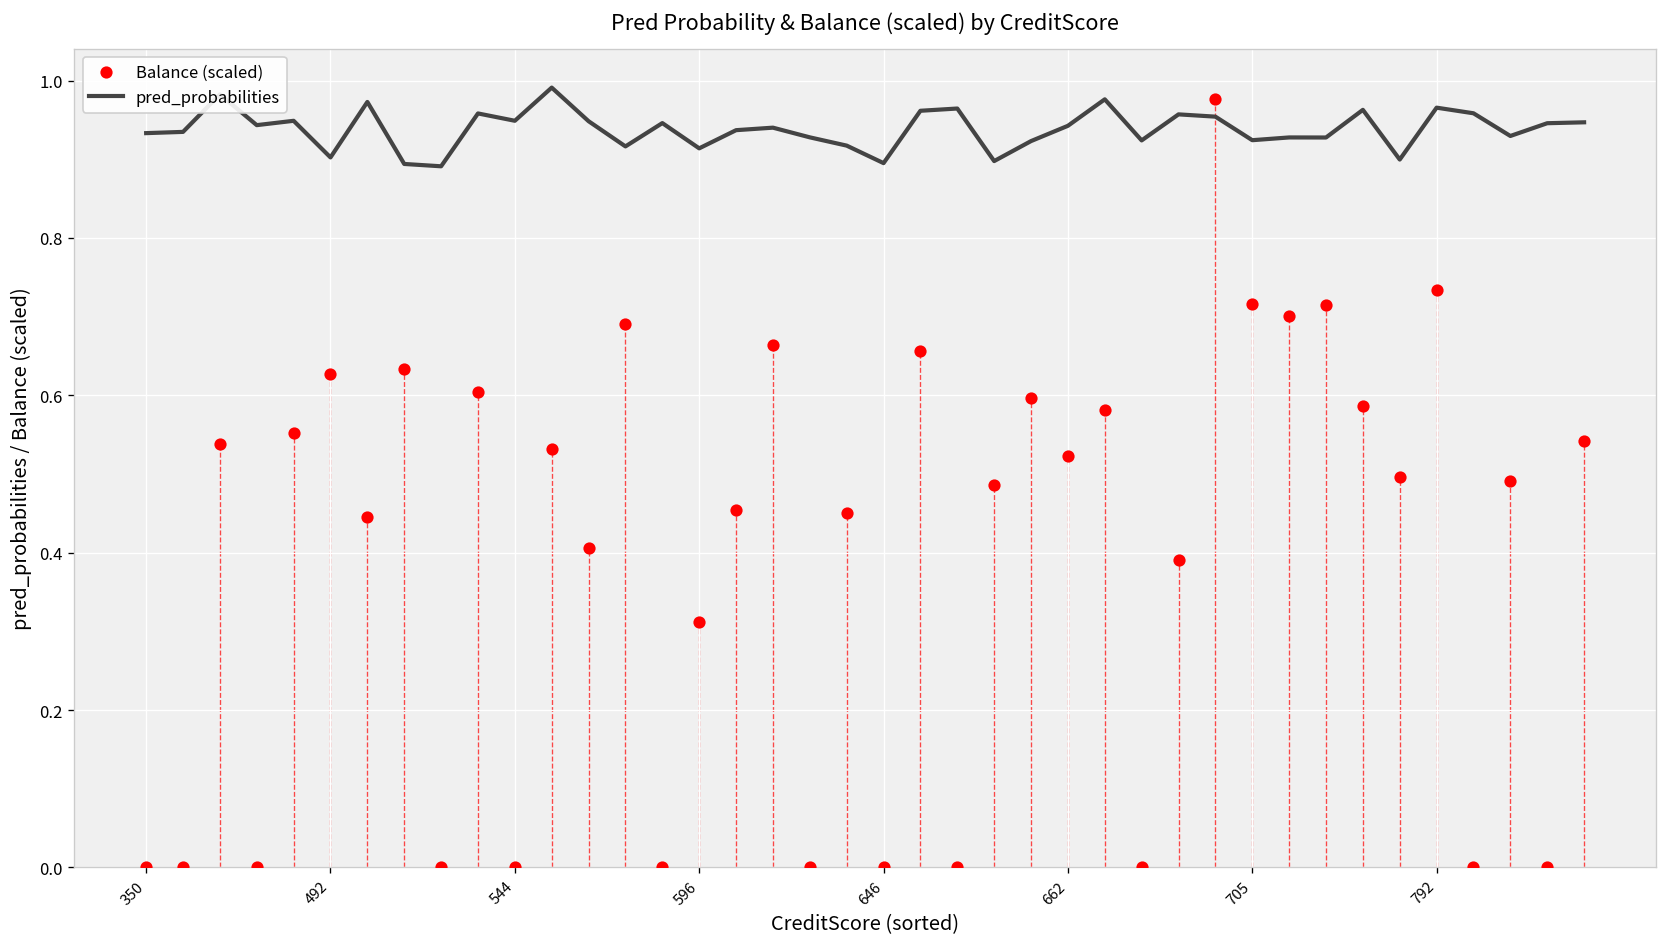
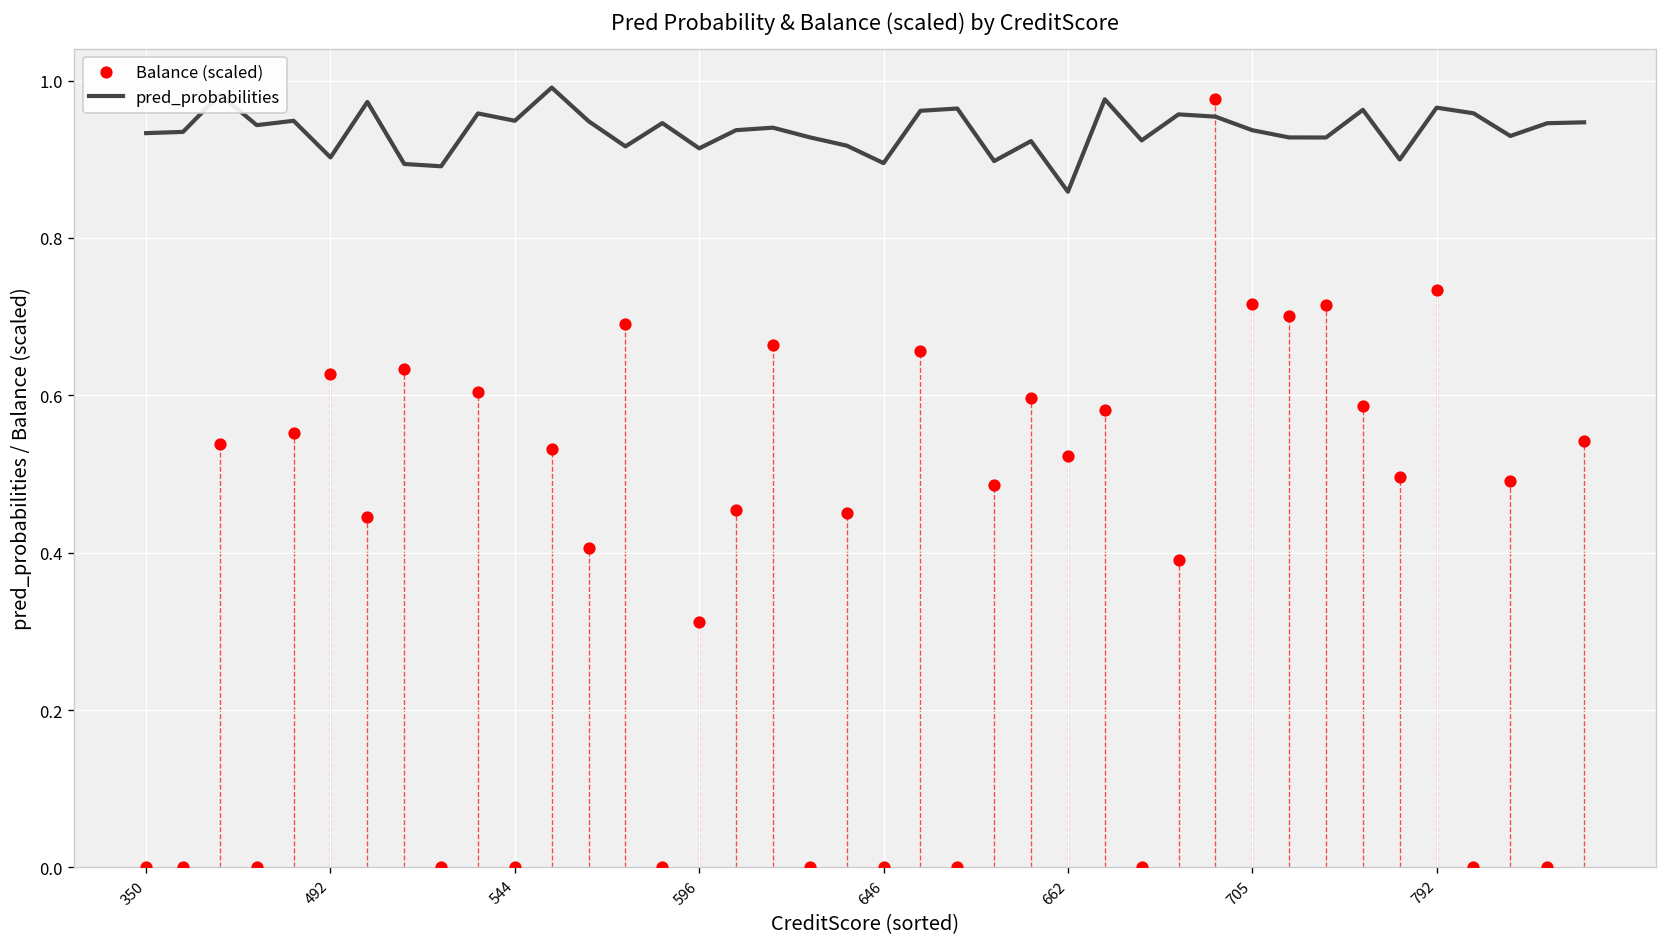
  {
    "pred_probabilities": {
      "350": 0.93,
      "492": 0.90,
      "544": 0.95,
      "596": 0.91,
      "646": 0.90,
-     "662": 0.94,
-     "705": 0.92,
+     "662": 0.86,
+     "705": 0.94,
      "792": 0.97
    }
  }
